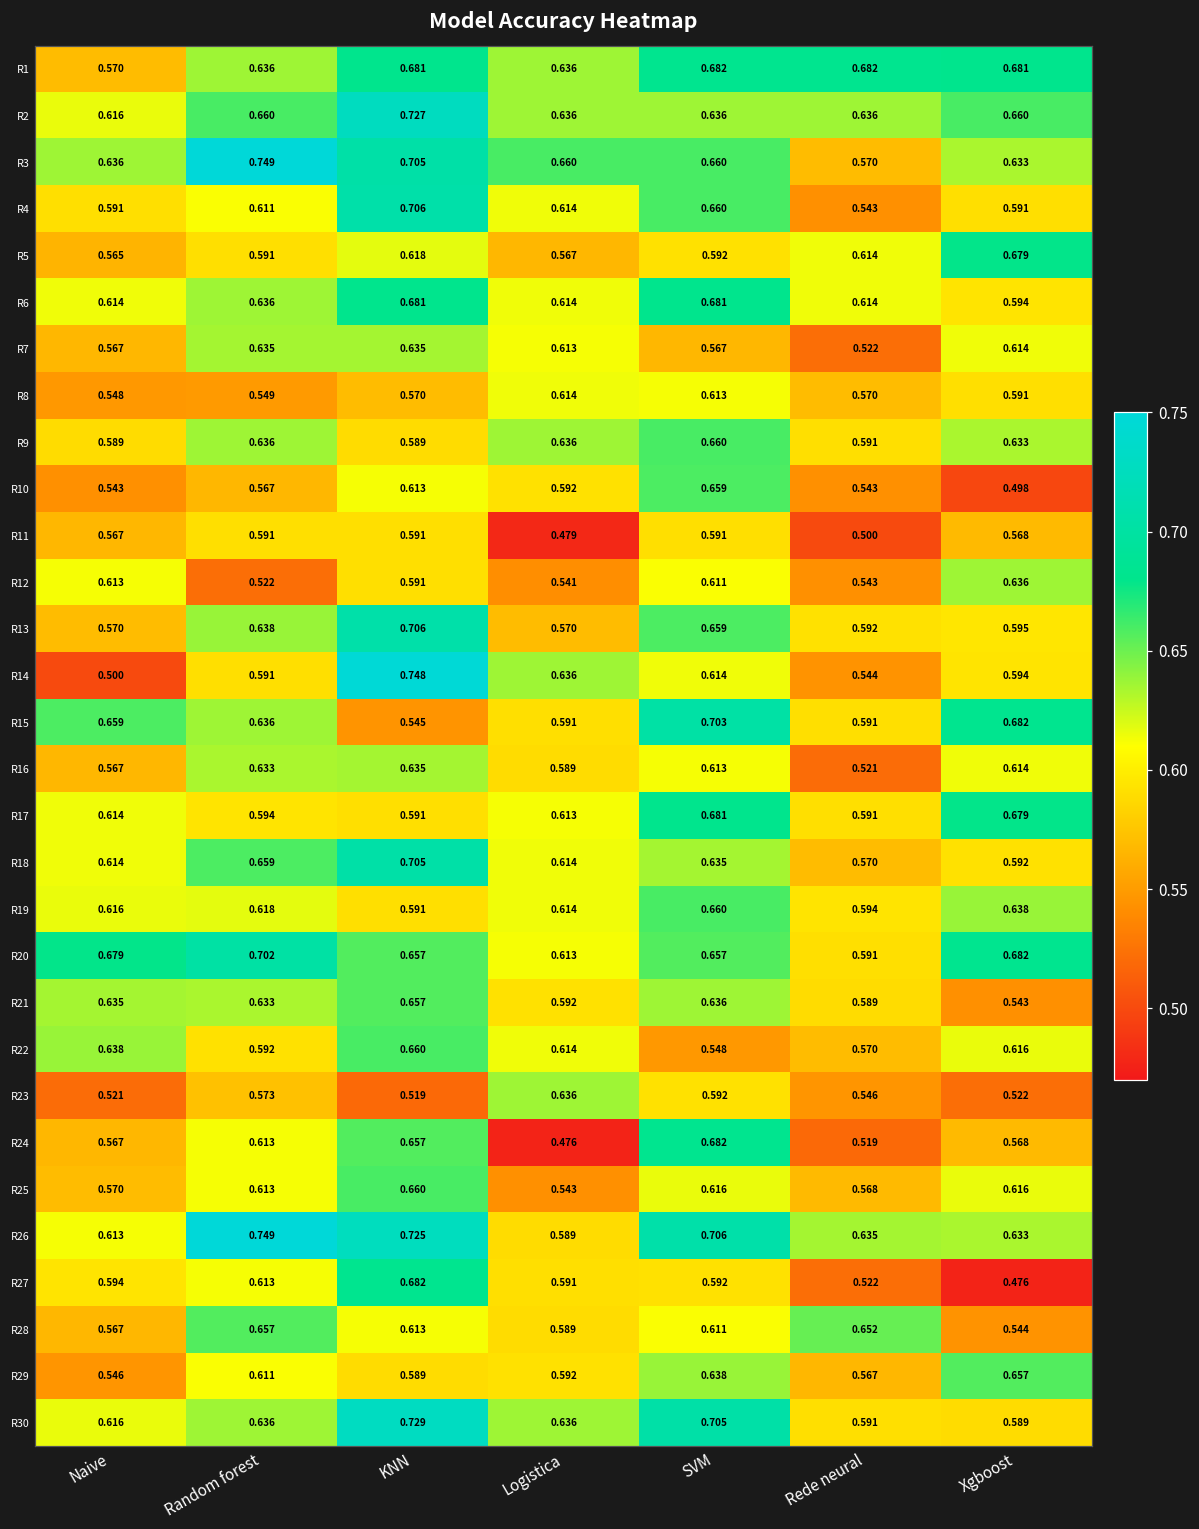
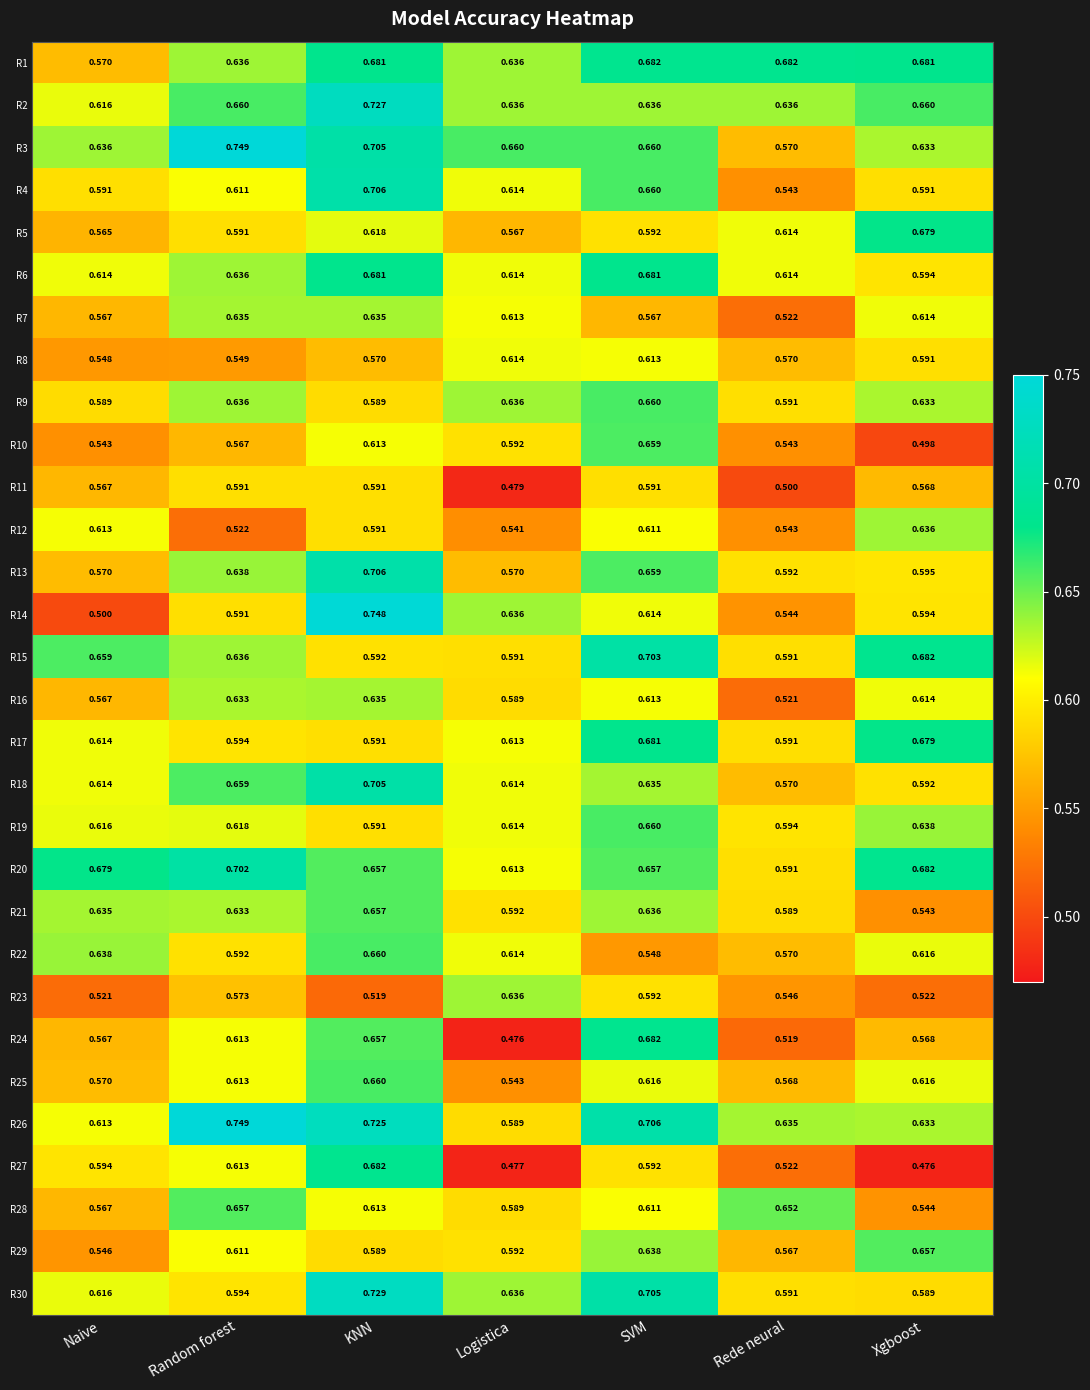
  {
    "R15": {
      "Naive": 0.659,
      "Random forest": 0.636,
-     "KNN": 0.545,
+     "KNN": 0.592,
      "Logistica": 0.591,
      "SVM": 0.703,
      "Rede neural": 0.591,
      "Xgboost": 0.682
    },
    "R27": {
      "Naive": 0.594,
      "Random forest": 0.613,
      "KNN": 0.682,
-     "Logistica": 0.591,
+     "Logistica": 0.477,
      "SVM": 0.592,
      "Rede neural": 0.522,
      "Xgboost": 0.476
    },
    "R30": {
      "Naive": 0.616,
-     "Random forest": 0.636,
+     "Random forest": 0.594,
      "KNN": 0.729,
      "Logistica": 0.636,
      "SVM": 0.705,
      "Rede neural": 0.591,
      "Xgboost": 0.589
    }
  }
